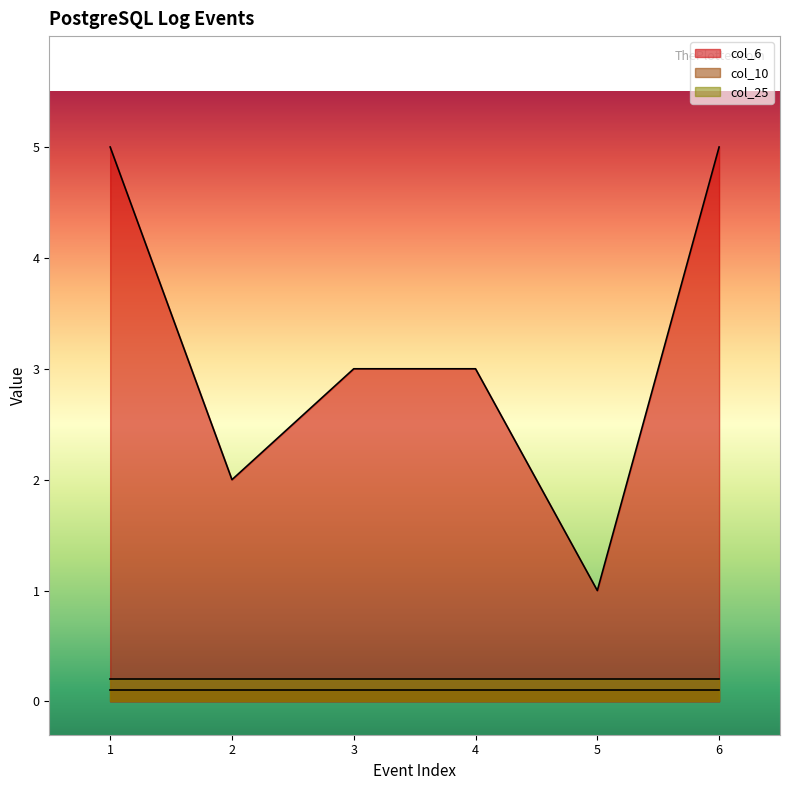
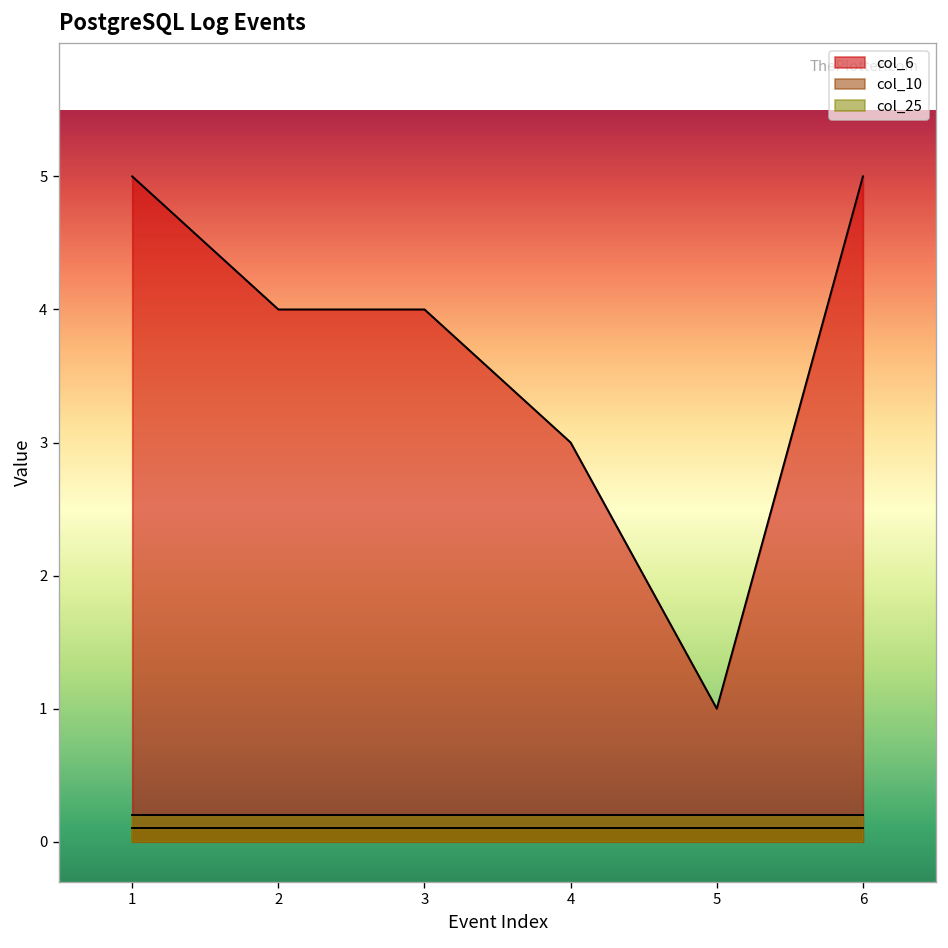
  {
    "col_6": {
      "1": 5,
-     "2": 2,
-     "3": 3,
+     "2": 4,
+     "3": 4,
      "4": 3,
      "5": 1,
      "6": 5
    }
  }
